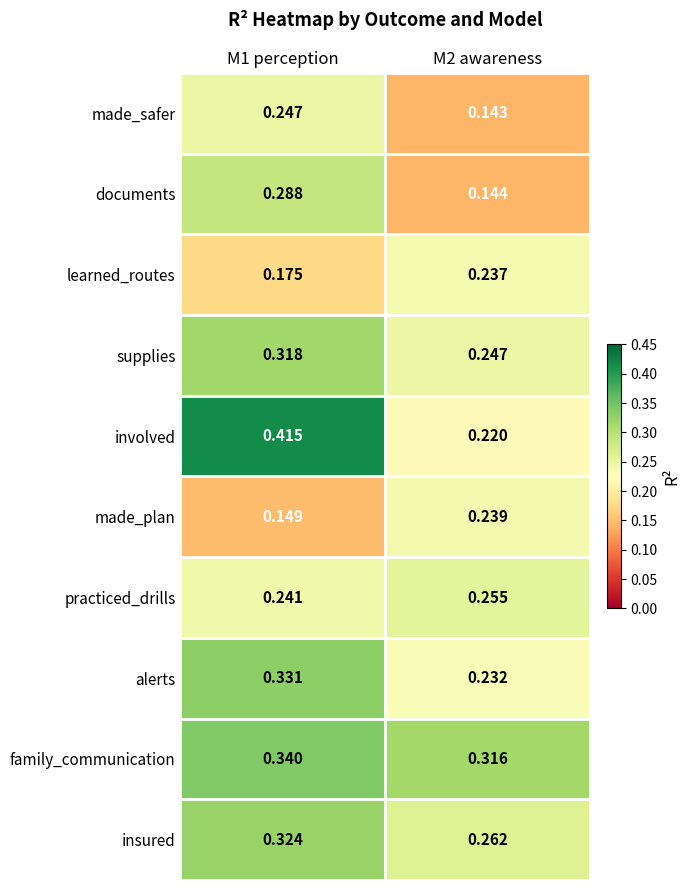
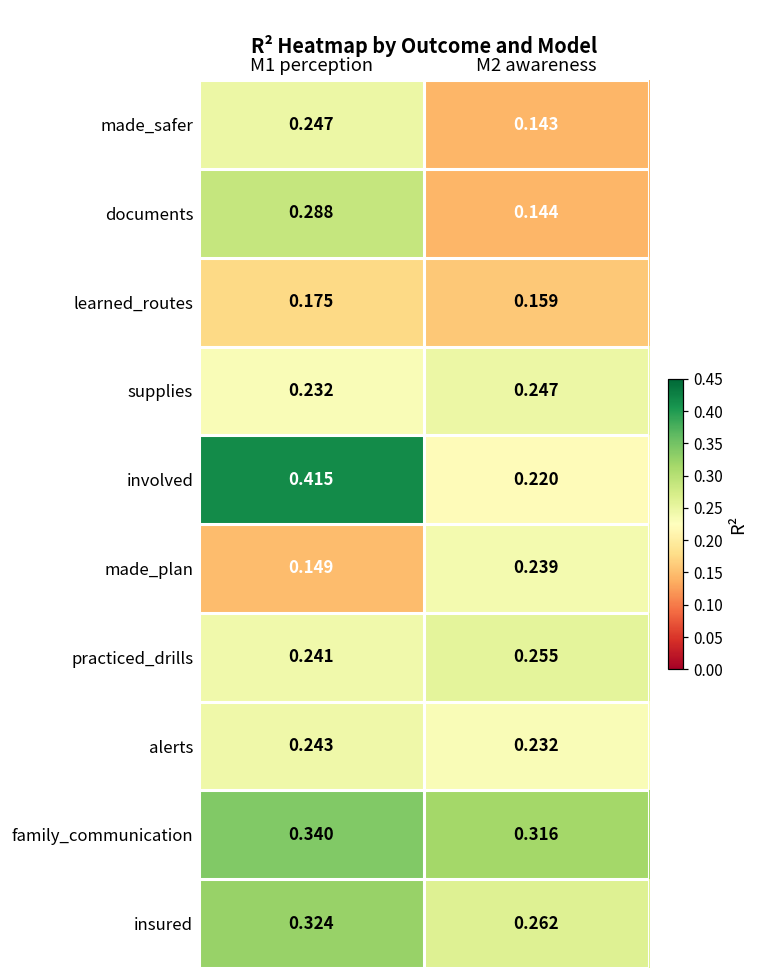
  {
    "made_safer": {
      "M1 perception": 0.247,
      "M2 awareness": 0.143
    },
    "documents": {
      "M1 perception": 0.288,
      "M2 awareness": 0.144
    },
    "learned_routes": {
      "M1 perception": 0.175,
-     "M2 awareness": 0.237
+     "M2 awareness": 0.159
    },
    "supplies": {
-     "M1 perception": 0.318,
+     "M1 perception": 0.232,
      "M2 awareness": 0.247
    },
    "involved": {
      "M1 perception": 0.415,
      "M2 awareness": 0.220
    },
    "made_plan": {
      "M1 perception": 0.149,
      "M2 awareness": 0.239
    },
    "practiced_drills": {
      "M1 perception": 0.241,
      "M2 awareness": 0.255
    },
    "alerts": {
-     "M1 perception": 0.331,
+     "M1 perception": 0.243,
      "M2 awareness": 0.232
    },
    "family_communication": {
      "M1 perception": 0.340,
      "M2 awareness": 0.316
    },
    "insured": {
      "M1 perception": 0.324,
      "M2 awareness": 0.262
    }
  }
